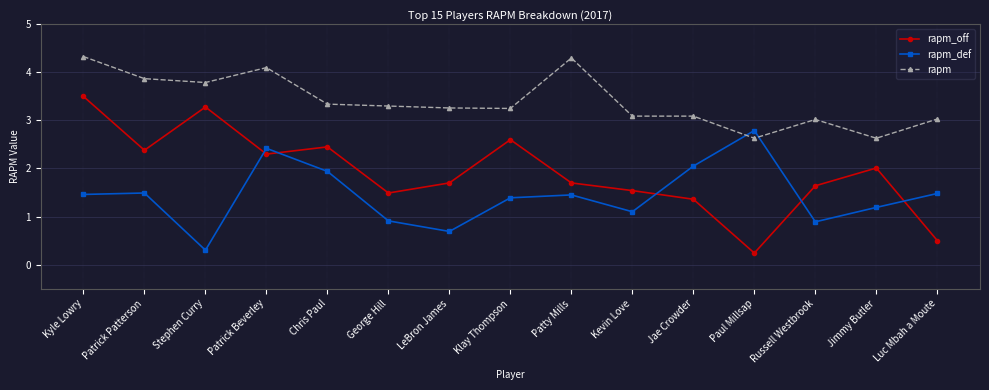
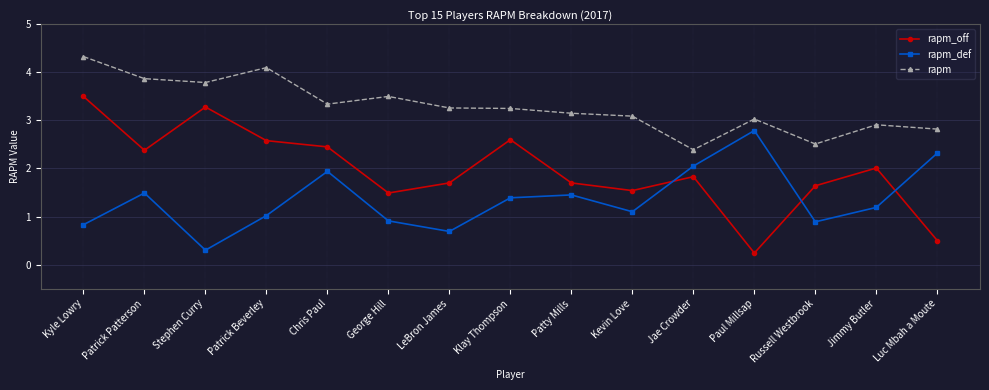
  {
    "rapm_off": {
      "Kyle Lowry": 3.5,
      "Patrick Patterson": 2.4,
      "Stephen Curry": 3.3,
-     "Patrick Beverley": 2.3,
+     "Patrick Beverley": 2.6,
      "Chris Paul": 2.5,
      "George Hill": 1.5,
      "LeBron James": 1.7,
      "Klay Thompson": 2.6,
      "Patty Mills": 1.7,
      "Kevin Love": 1.5,
-     "Jae Crowder": 1.4,
+     "Jae Crowder": 1.8,
      "Paul Millsap": 0.2,
      "Russell Westbrook": 1.6,
      "Jimmy Butler": 2.0,
      "Luc Mbah a Moute": 0.5
    },
    "rapm_def": {
-     "Kyle Lowry": 1.5,
+     "Kyle Lowry": 0.8,
      "Patrick Patterson": 1.5,
      "Stephen Curry": 0.3,
-     "Patrick Beverley": 2.4,
+     "Patrick Beverley": 1.0,
      "Chris Paul": 1.9,
      "George Hill": 0.9,
      "LeBron James": 0.7,
      "Klay Thompson": 1.4,
      "Patty Mills": 1.5,
      "Kevin Love": 1.1,
      "Jae Crowder": 2.1,
      "Paul Millsap": 2.8,
      "Russell Westbrook": 0.9,
      "Jimmy Butler": 1.2,
-     "Luc Mbah a Moute": 1.5
+     "Luc Mbah a Moute": 2.3
    },
    "rapm": {
      "Kyle Lowry": 4.3,
      "Patrick Patterson": 3.9,
      "Stephen Curry": 3.8,
      "Patrick Beverley": 4.1,
      "Chris Paul": 3.3,
-     "George Hill": 3.3,
+     "George Hill": 3.5,
      "LeBron James": 3.3,
      "Klay Thompson": 3.3,
-     "Patty Mills": 4.3,
+     "Patty Mills": 3.2,
      "Kevin Love": 3.1,
-     "Jae Crowder": 3.1,
-     "Paul Millsap": 2.6,
-     "Russell Westbrook": 3.0,
-     "Jimmy Butler": 2.6,
-     "Luc Mbah a Moute": 3.0
+     "Jae Crowder": 2.4,
+     "Paul Millsap": 3.0,
+     "Russell Westbrook": 2.5,
+     "Jimmy Butler": 2.9,
+     "Luc Mbah a Moute": 2.8
    }
  }
